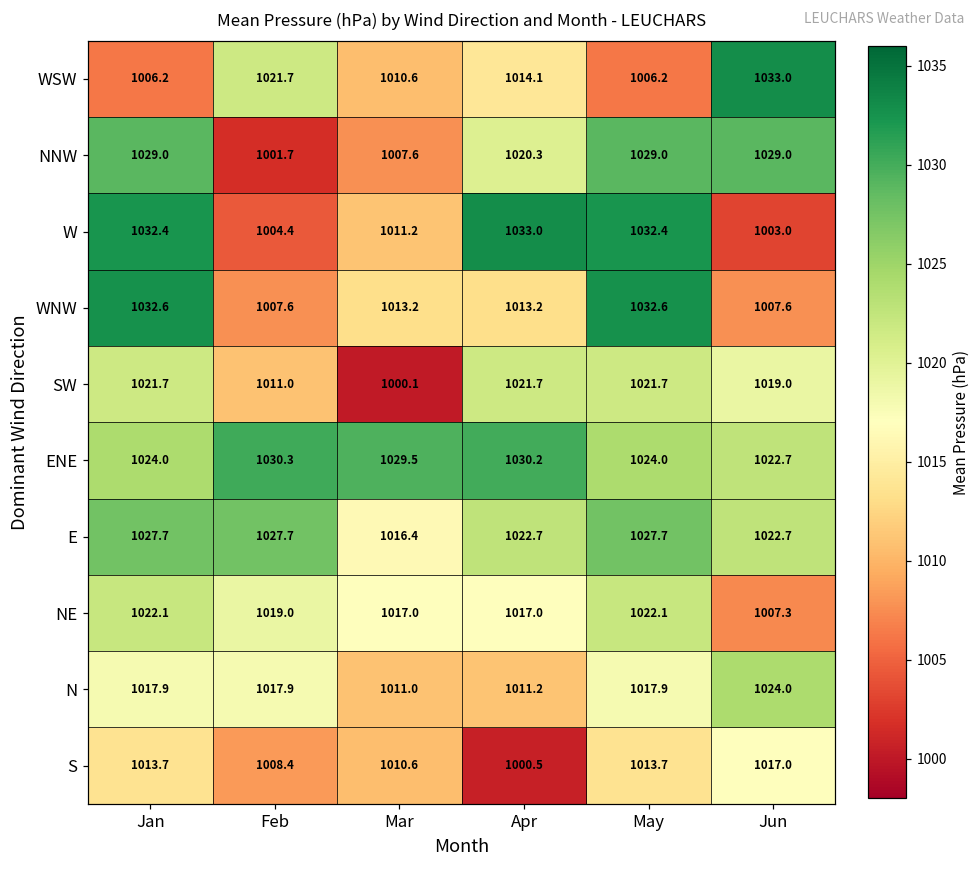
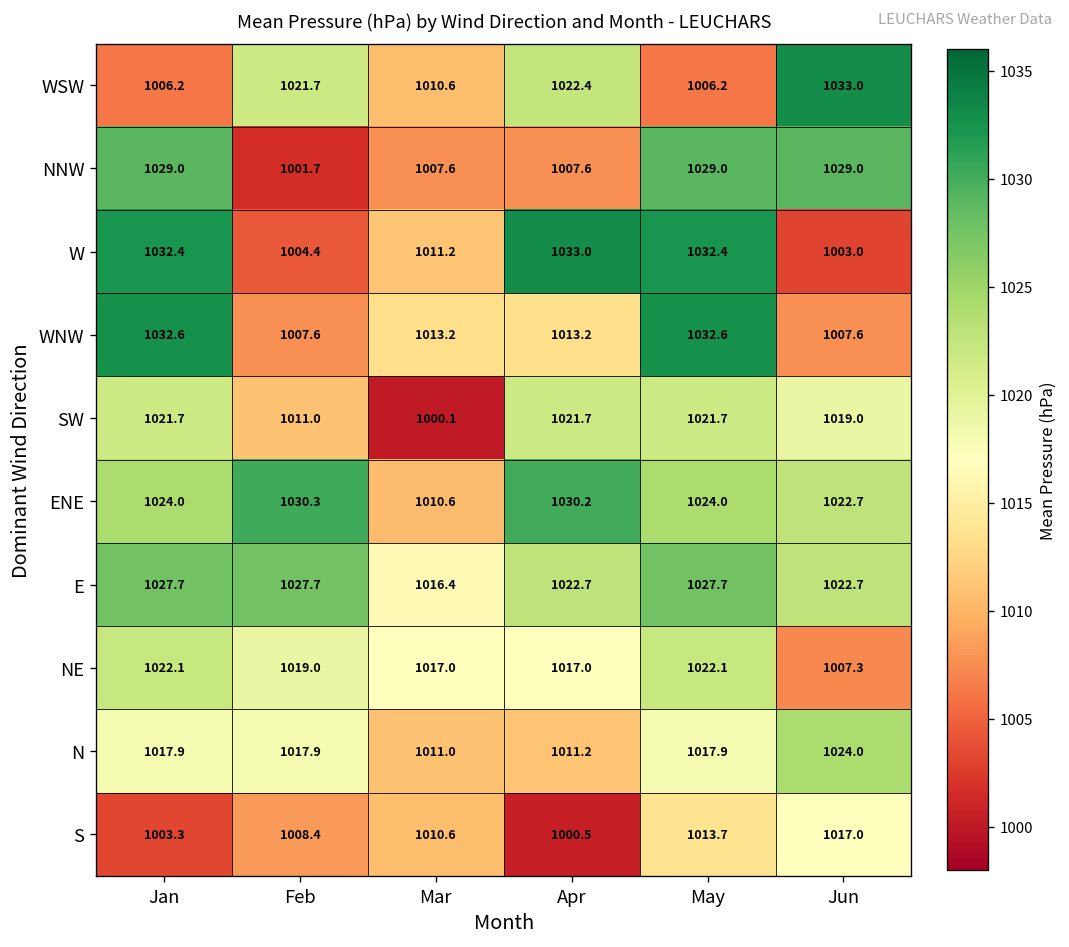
  {
    "WSW": {
      "Jan": 1006.2,
      "Feb": 1021.7,
      "Mar": 1010.6,
-     "Apr": 1014.1,
+     "Apr": 1022.4,
      "May": 1006.2,
      "Jun": 1033.0
    },
    "NNW": {
      "Jan": 1029.0,
      "Feb": 1001.7,
      "Mar": 1007.6,
-     "Apr": 1020.3,
+     "Apr": 1007.6,
      "May": 1029.0,
      "Jun": 1029.0
    },
    "W": {
      "Jan": 1032.4,
      "Feb": 1004.4,
      "Mar": 1011.2,
      "Apr": 1033.0,
      "May": 1032.4,
      "Jun": 1003.0
    },
    "WNW": {
      "Jan": 1032.6,
      "Feb": 1007.6,
      "Mar": 1013.2,
      "Apr": 1013.2,
      "May": 1032.6,
      "Jun": 1007.6
    },
    "SW": {
      "Jan": 1021.7,
      "Feb": 1011.0,
      "Mar": 1000.1,
      "Apr": 1021.7,
      "May": 1021.7,
      "Jun": 1019.0
    },
    "ENE": {
      "Jan": 1024.0,
      "Feb": 1030.3,
-     "Mar": 1029.5,
+     "Mar": 1010.6,
      "Apr": 1030.2,
      "May": 1024.0,
      "Jun": 1022.7
    },
    "E": {
      "Jan": 1027.7,
      "Feb": 1027.7,
      "Mar": 1016.4,
      "Apr": 1022.7,
      "May": 1027.7,
      "Jun": 1022.7
    },
    "NE": {
      "Jan": 1022.1,
      "Feb": 1019.0,
      "Mar": 1017.0,
      "Apr": 1017.0,
      "May": 1022.1,
      "Jun": 1007.3
    },
    "N": {
      "Jan": 1017.9,
      "Feb": 1017.9,
      "Mar": 1011.0,
      "Apr": 1011.2,
      "May": 1017.9,
      "Jun": 1024.0
    },
    "S": {
-     "Jan": 1013.7,
+     "Jan": 1003.3,
      "Feb": 1008.4,
      "Mar": 1010.6,
      "Apr": 1000.5,
      "May": 1013.7,
      "Jun": 1017.0
    }
  }
